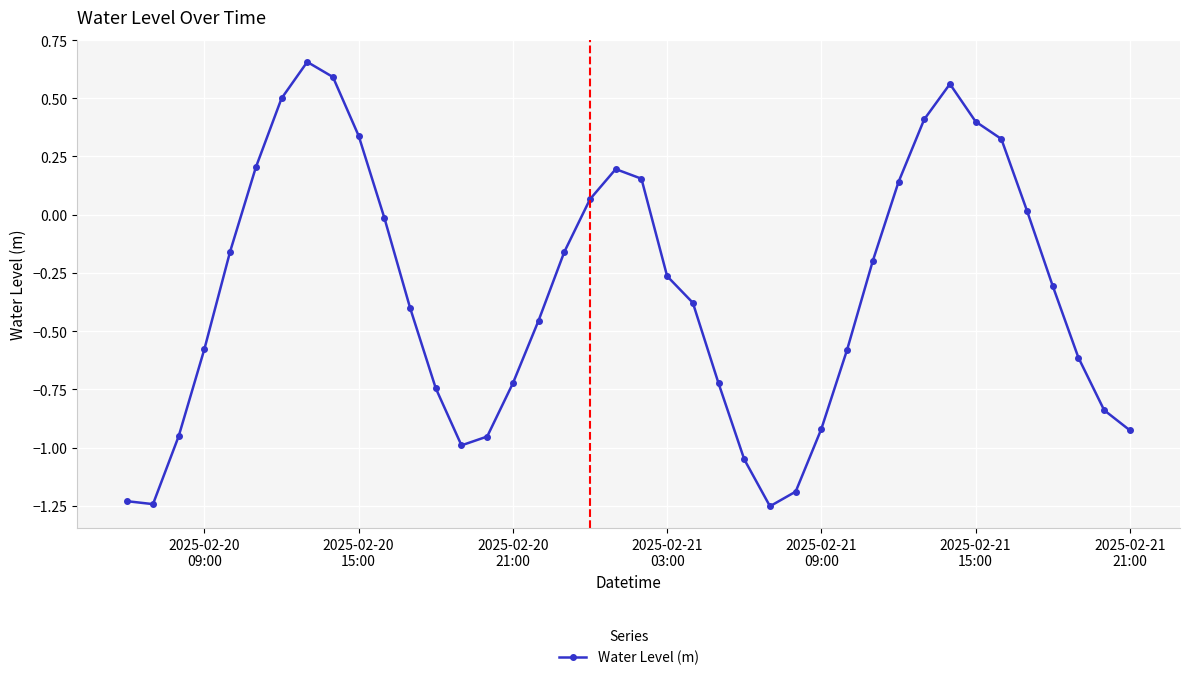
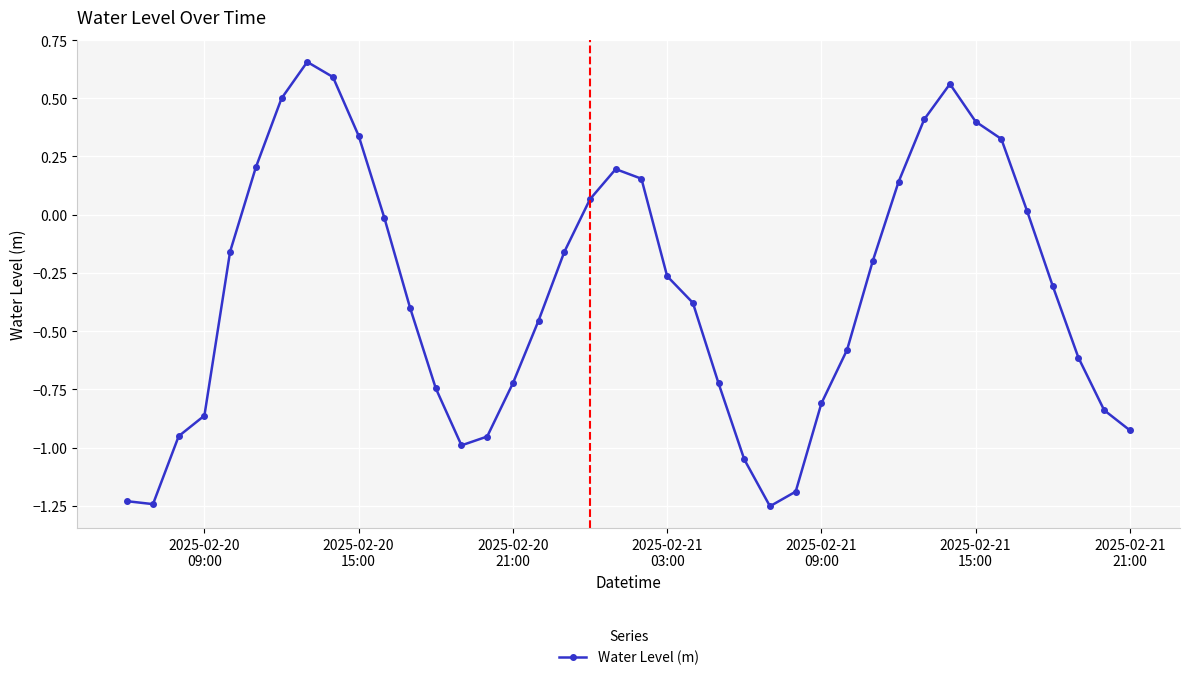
  {
-   "2025-02-20 09:00": -0.58,
+   "2025-02-20 09:00": -0.86,
    "2025-02-20 15:00": 0.34,
    "2025-02-20 21:00": -0.72,
    "2025-02-21 03:00": -0.26,
-   "2025-02-21 09:00": -0.92,
+   "2025-02-21 09:00": -0.81,
    "2025-02-21 15:00": 0.40,
    "2025-02-21 21:00": -0.93
  }
